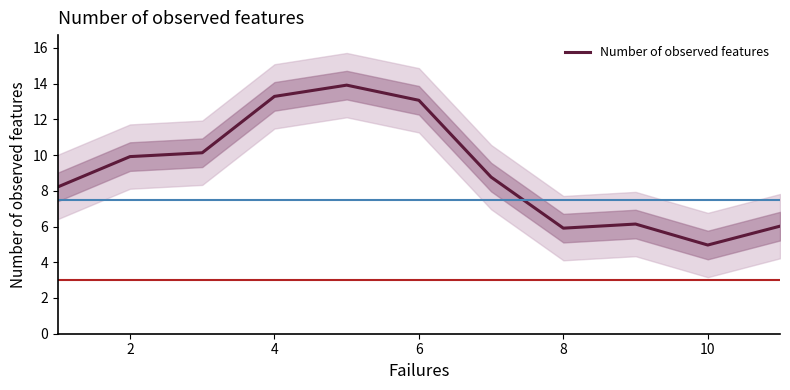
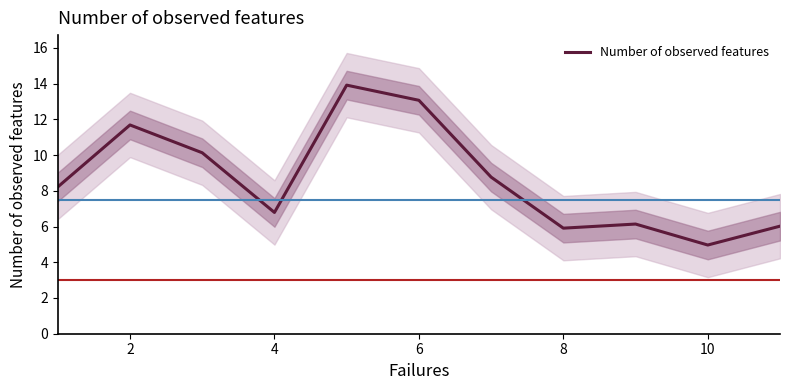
  {
    "Number of observed features": {
-     "2": 9.9,
-     "4": 13.3,
+     "2": 11.7,
+     "4": 6.8,
      "6": 13.1,
      "8": 5.9,
      "10": 5.0
    }
  }
